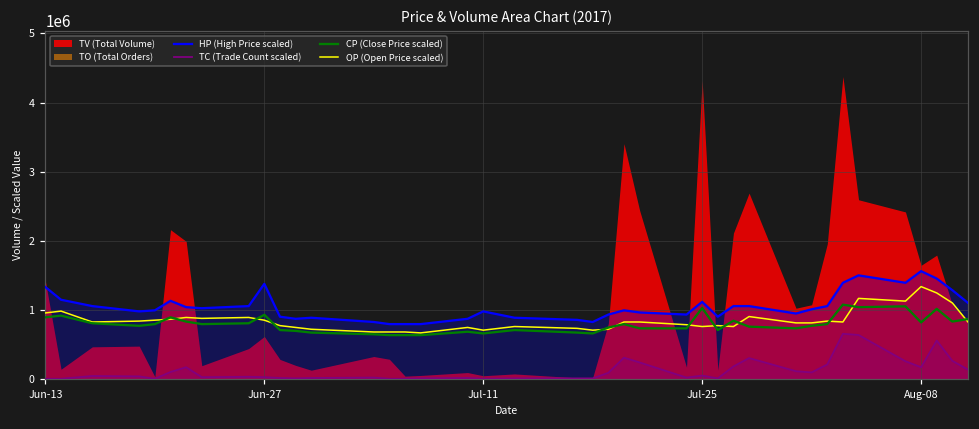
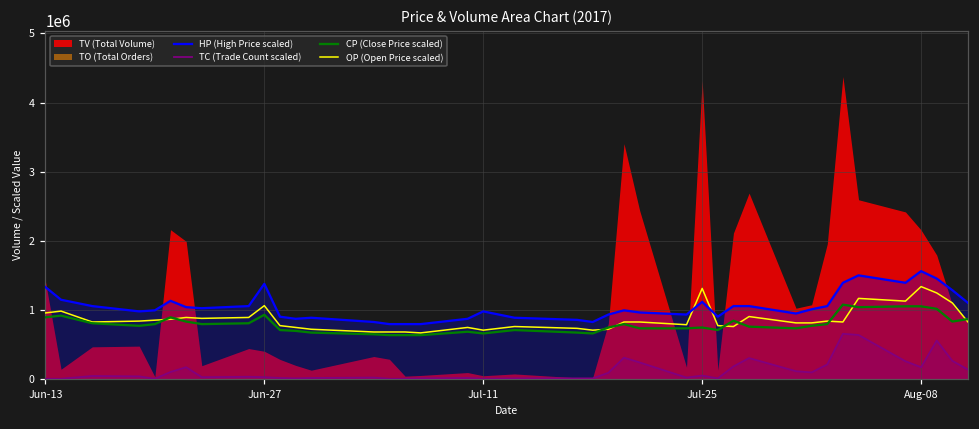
  {
    "HP (High Price scaled)": {
      "Jun-13": 1300000,
      "Jun-27": 1400000,
      "Jul-11": 1000000,
      "Jul-25": 1100000,
      "Aug-08": 1600000
    },
    "TV (Total Volume)": {
      "Jun-13": 1400000,
-     "Jun-27": 600000,
+     "Jun-27": 400000,
      "Jul-11": 100000,
      "Jul-25": 4300000,
-     "Aug-08": 1600000
+     "Aug-08": 2200000
    },
    "TC (Trade Count scaled)": {
      "Jul-25": 100000,
      "Aug-08": 200000
    },
    "CP (Close Price scaled)": {
      "Jun-13": 900000,
      "Jun-27": 900000,
      "Jul-11": 700000,
-     "Jul-25": 1000000,
-     "Aug-08": 800000
+     "Jul-25": 700000,
+     "Aug-08": 1100000
    },
    "OP (Open Price scaled)": {
      "Jun-13": 1000000,
-     "Jun-27": 900000,
+     "Jun-27": 1100000,
      "Jul-11": 700000,
-     "Jul-25": 800000,
+     "Jul-25": 1300000,
      "Aug-08": 1300000
    }
  }
